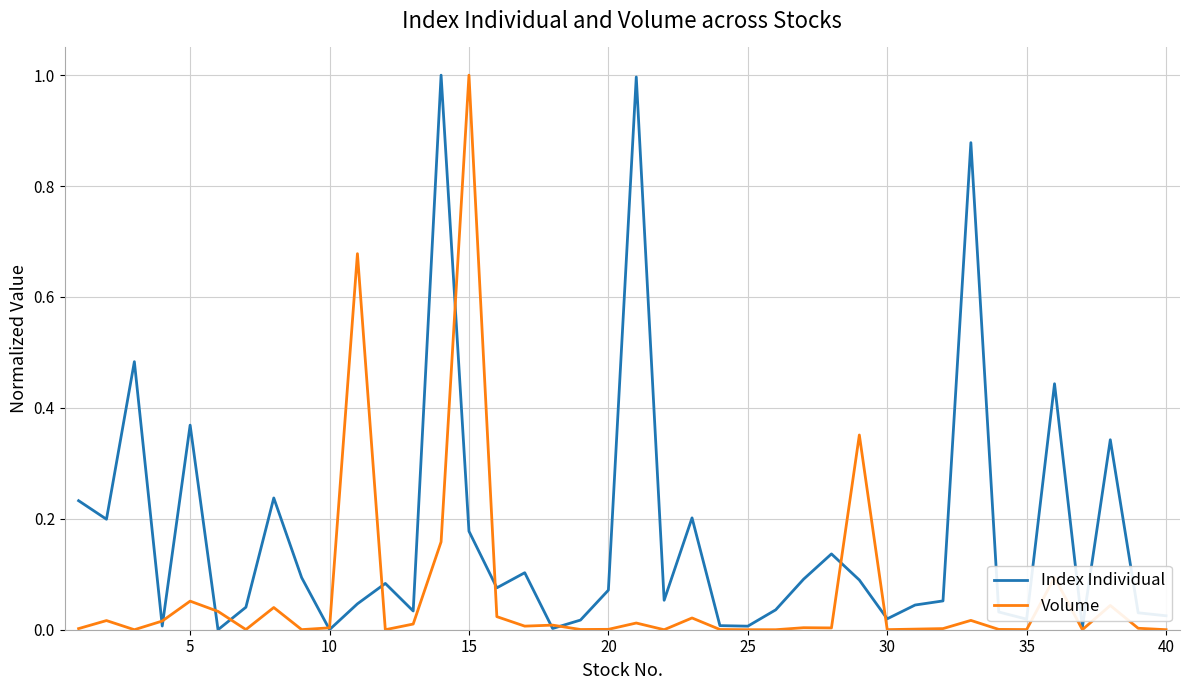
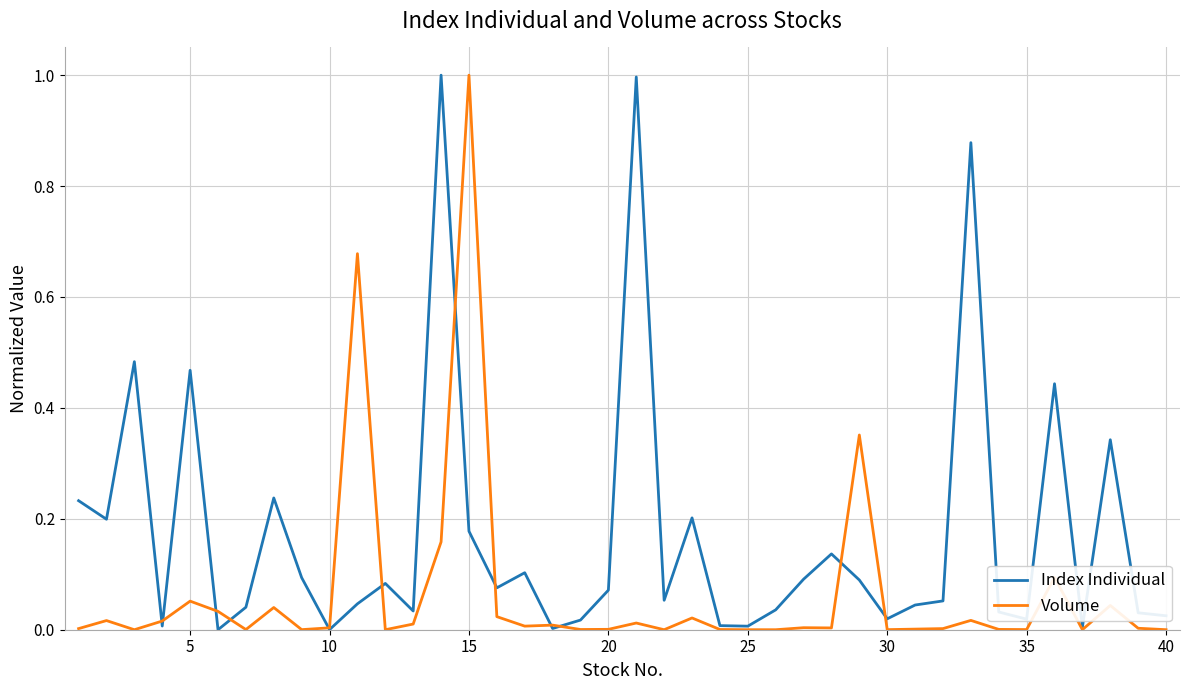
  {
    "Index Individual": {
-     "5": 0.37,
+     "5": 0.47,
      "15": 0.18,
      "20": 0.07,
      "25": 0.01,
      "30": 0.02
    },
    "Volume": {
      "5": 0.05,
      "15": 1.00,
      "20": 0.00,
      "25": 0.00,
      "30": 0.00,
      "35": 0.00,
      "40": 0.00
    }
  }
